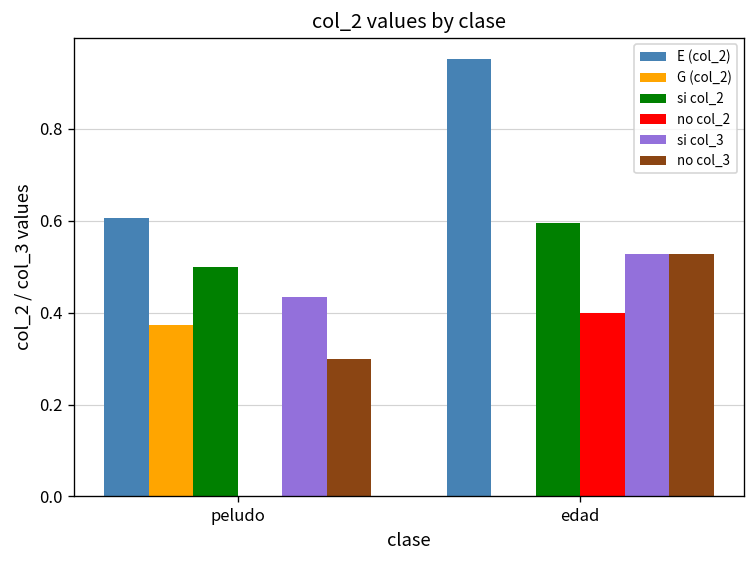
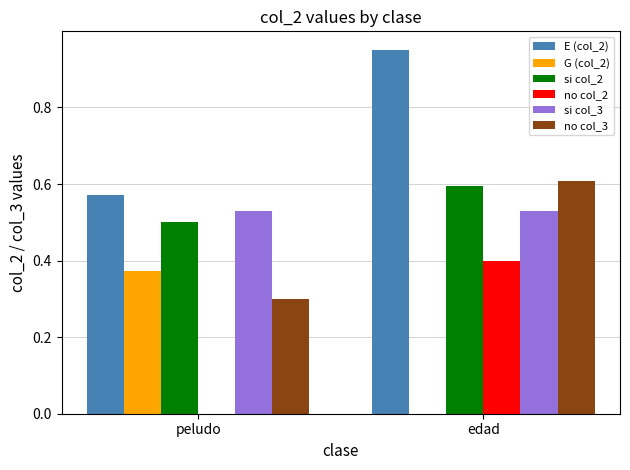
  {
    "E (col_2)": {
-     "peludo": 0.61,
+     "peludo": 0.57,
      "edad": 0.95
    },
    "G (col_2)": {
      "peludo": 0.37,
      "edad": 0.00
    },
    "si col_2": {
      "peludo": 0.50,
      "edad": 0.59
    },
    "no col_2": {
      "peludo": 0.00,
      "edad": 0.40
    },
    "si col_3": {
-     "peludo": 0.43,
+     "peludo": 0.53,
      "edad": 0.53
    },
    "no col_3": {
      "peludo": 0.30,
-     "edad": 0.53
+     "edad": 0.61
    }
  }
